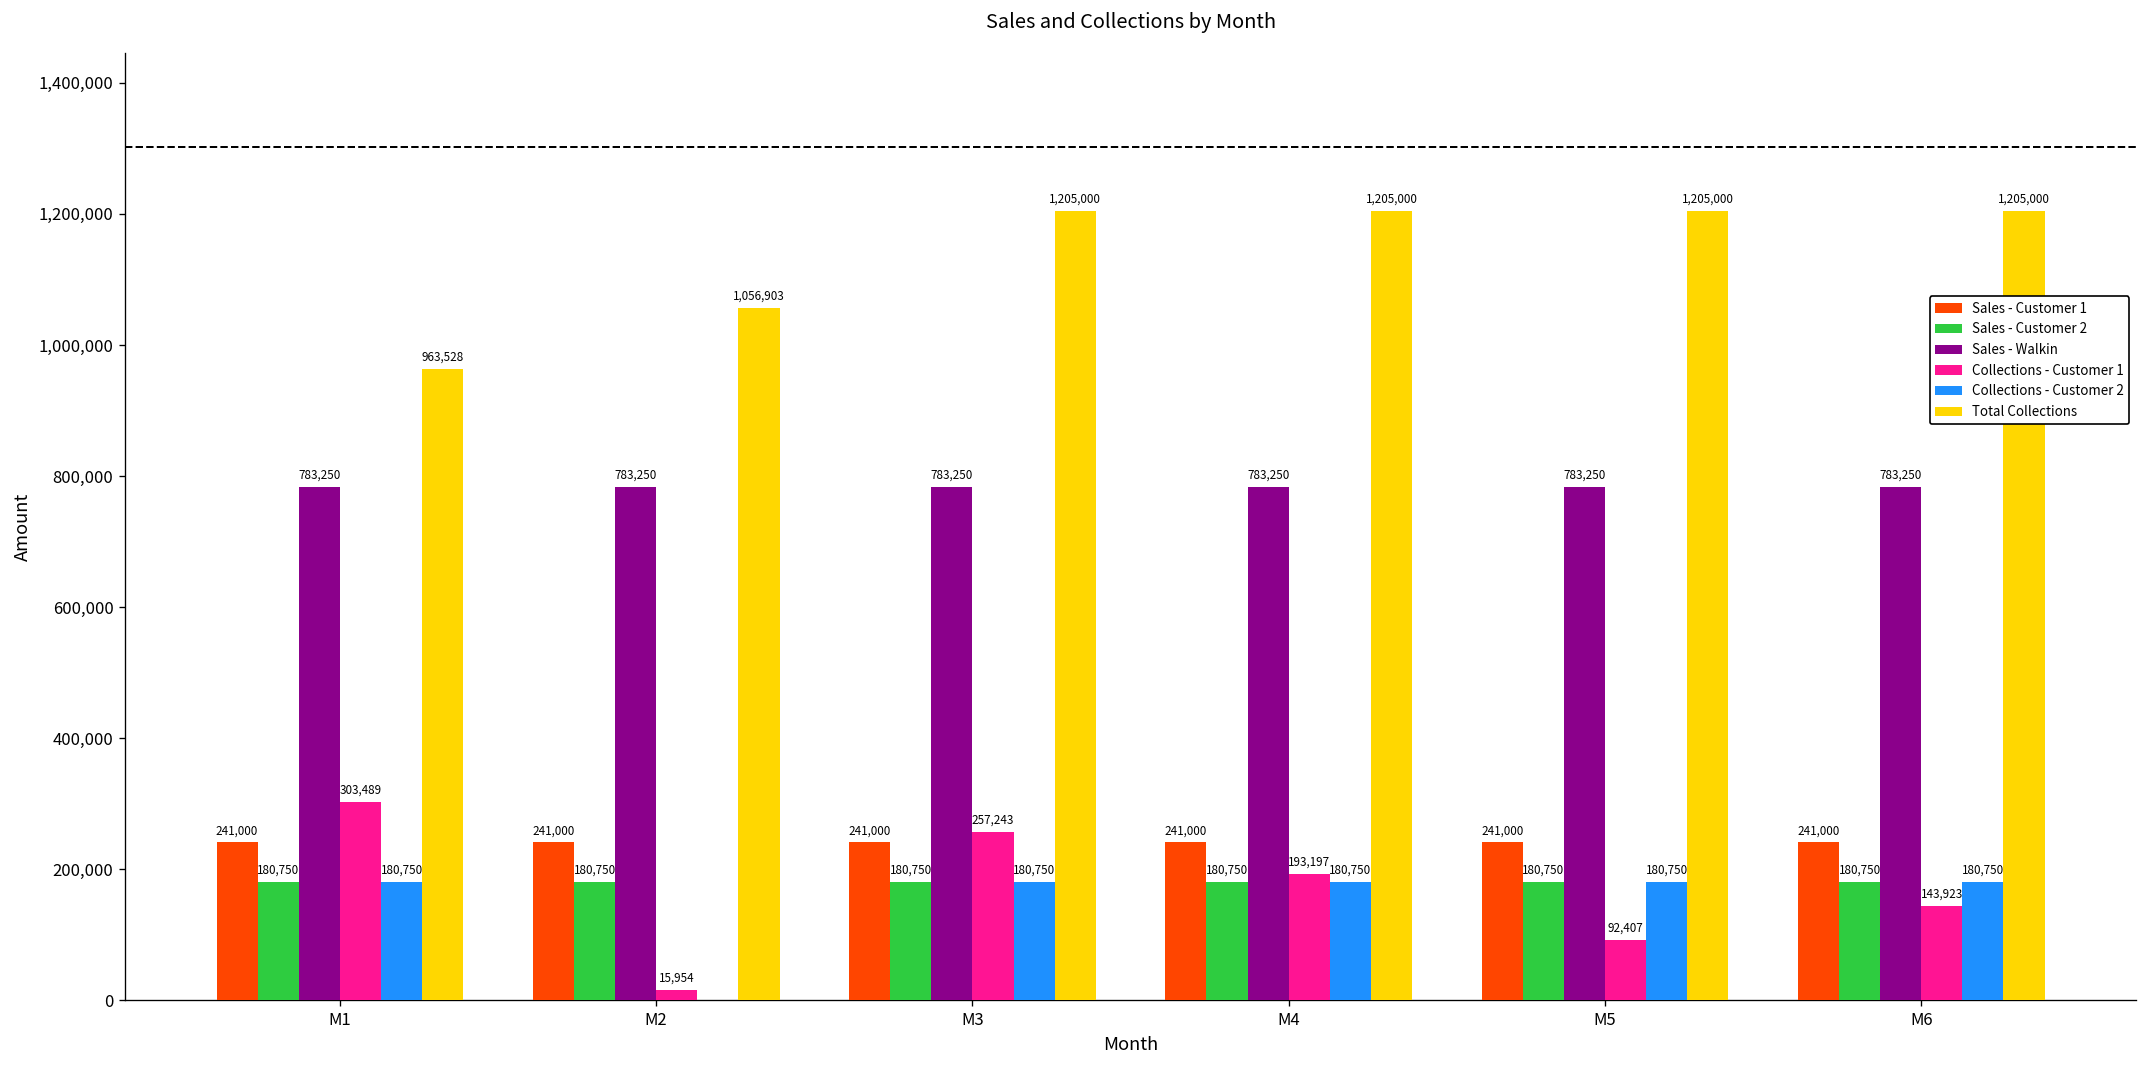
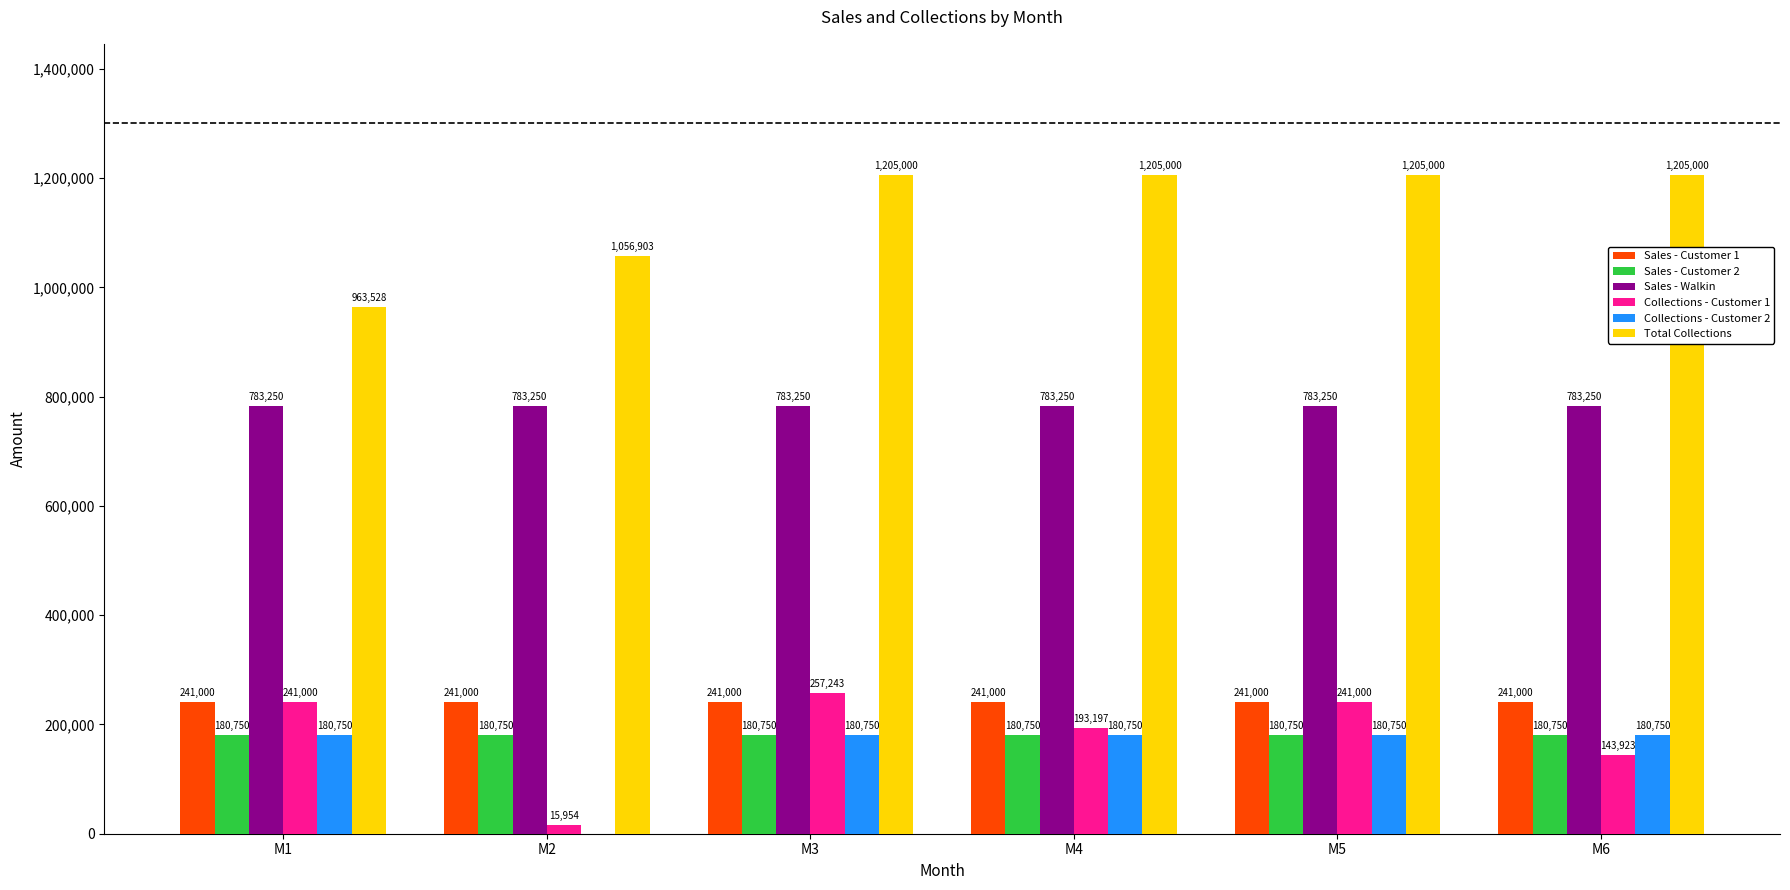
  {
    "Sales - Customer 1": {
      "M1": "241,000",
      "M2": "241,000",
      "M3": "241,000",
      "M4": "241,000",
      "M5": "241,000",
      "M6": "241,000"
    },
    "Sales - Customer 2": {
      "M1": "180,750",
      "M2": "180,750",
      "M3": "180,750",
      "M4": "180,750",
      "M5": "180,750",
      "M6": "180,750"
    },
    "Sales - Walkin": {
      "M1": "783,250",
      "M2": "783,250",
      "M3": "783,250",
      "M4": "783,250",
      "M5": "783,250",
      "M6": "783,250"
    },
    "Collections - Customer 1": {
-     "M1": "303,489",
+     "M1": "241,000",
      "M2": "15,954",
      "M3": "257,243",
      "M4": "193,197",
-     "M5": "92,407",
+     "M5": "241,000",
      "M6": "143,923"
    },
    "Collections - Customer 2": {
      "M1": "180,750",
      "M3": "180,750",
      "M4": "180,750",
      "M5": "180,750",
      "M6": "180,750"
    },
    "Total Collections": {
      "M1": "963,528",
      "M2": "1,056,903",
      "M3": "1,205,000",
      "M4": "1,205,000",
      "M5": "1,205,000",
      "M6": "1,205,000"
    }
  }
